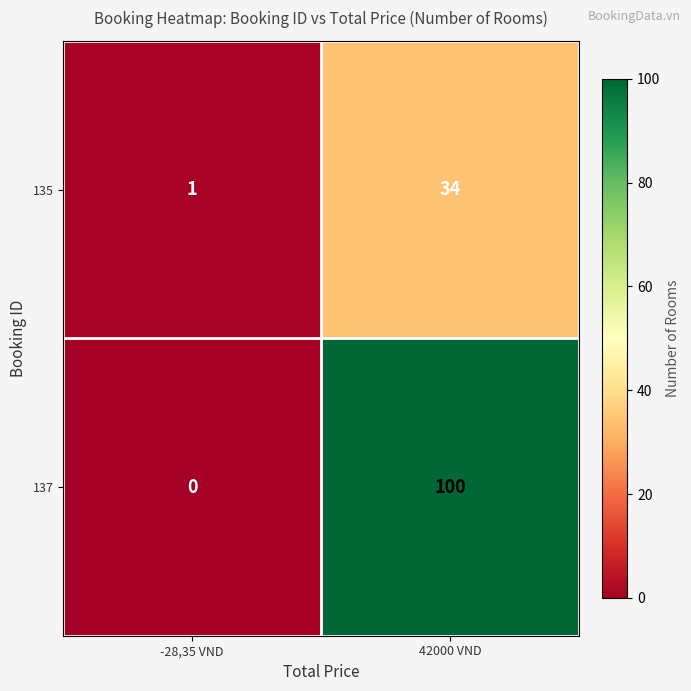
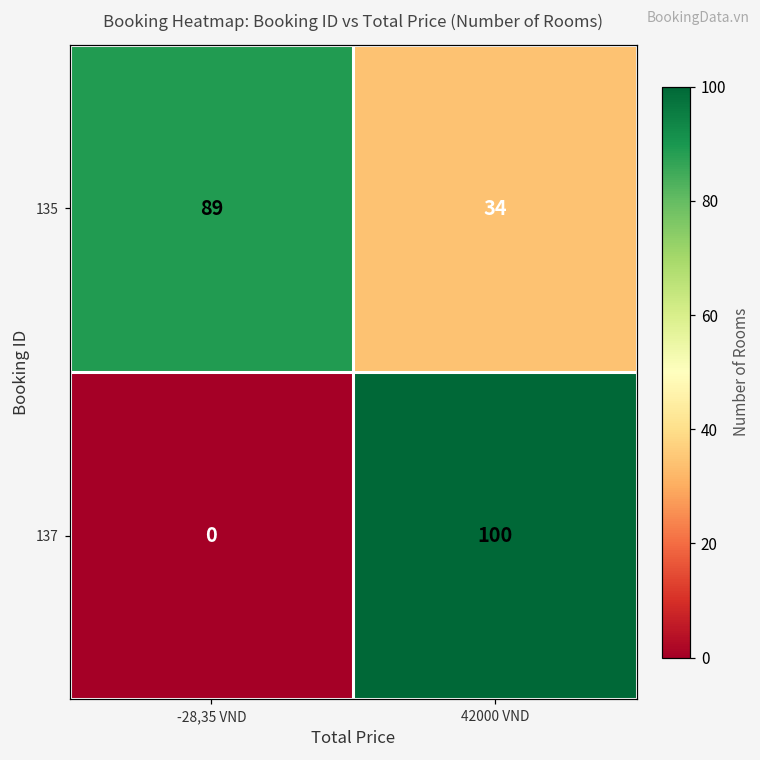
  {
    "135": {
-     "-28,35 VND": 1,
+     "-28,35 VND": 89,
      "42000 VND": 34
    },
    "137": {
      "-28,35 VND": 0,
      "42000 VND": 100
    }
  }
